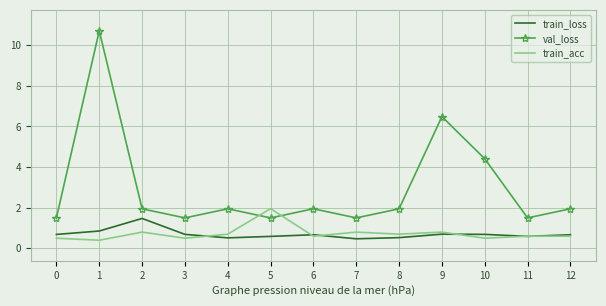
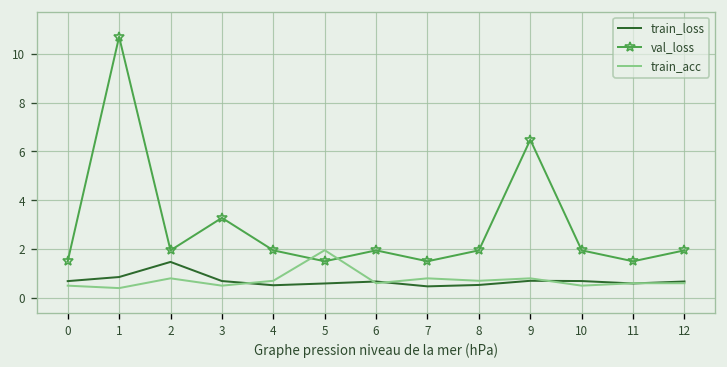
  {
    "train_loss": {
      "0": 0.7,
      "1": 0.9,
      "2": 1.5,
      "3": 0.7,
      "4": 0.5,
      "5": 0.6,
      "7": 0.5,
      "8": 0.5,
      "10": 0.7
    },
    "val_loss": {
      "0": 1.5,
      "1": 10.7,
      "2": 1.9,
-     "3": 1.5,
+     "3": 3.3,
      "4": 1.9,
      "5": 1.5,
      "6": 1.9,
      "7": 1.5,
      "8": 1.9,
      "9": 6.5,
-     "10": 4.4,
+     "10": 1.9,
      "11": 1.5,
      "12": 1.9
    },
    "train_acc": {
      "0": 0.5,
      "1": 0.4,
      "2": 0.8,
      "3": 0.5,
      "4": 0.7,
      "5": 2.0,
      "7": 0.8,
      "8": 0.7,
      "10": 0.5
    }
  }
